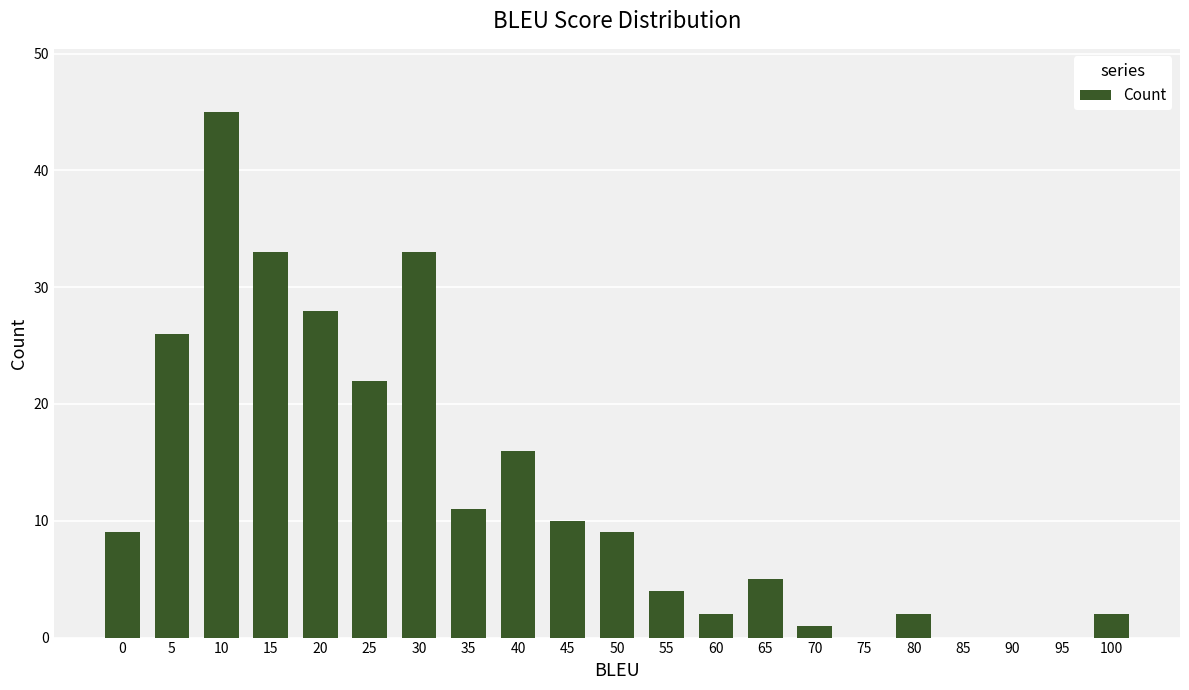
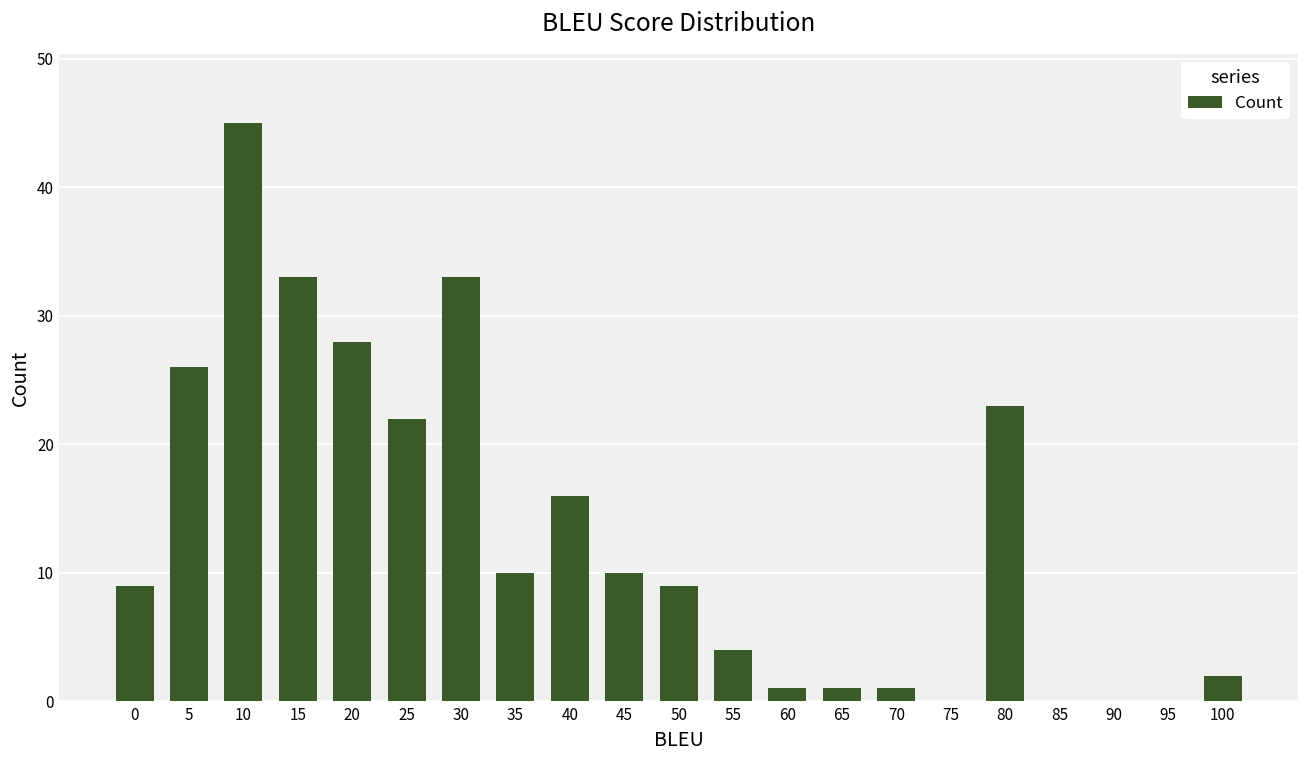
  {
    "0": 9,
    "5": 26,
    "10": 45,
    "15": 33,
    "20": 28,
    "25": 22,
    "30": 33,
-   "35": 11,
+   "35": 10,
    "40": 16,
    "45": 10,
    "50": 9,
    "55": 4,
-   "60": 2,
-   "65": 5,
+   "60": 1,
+   "65": 1,
    "70": 1,
    "75": 0,
-   "80": 2,
+   "80": 23,
    "85": 0,
    "90": 0,
    "95": 0,
    "100": 2
  }
